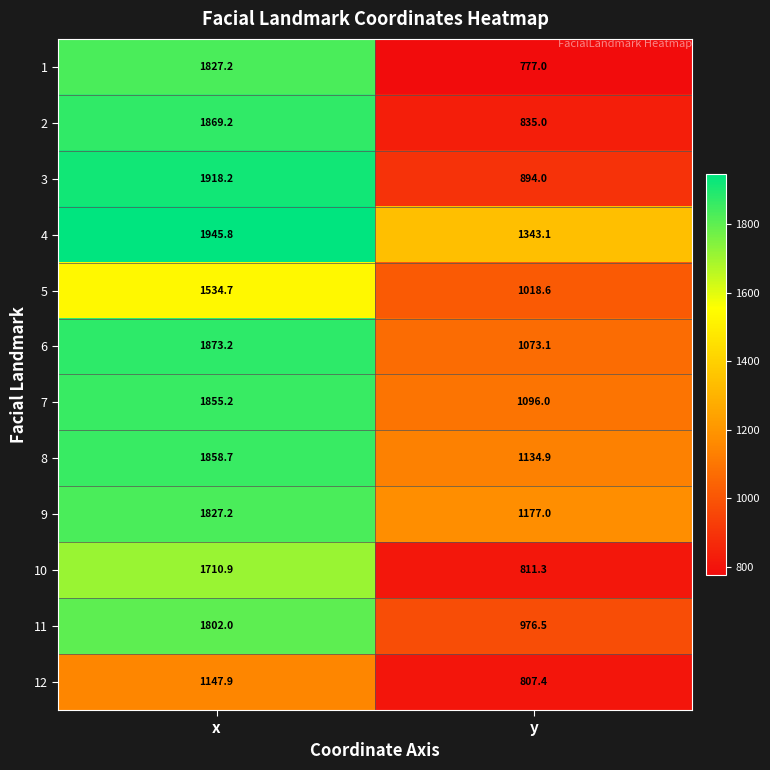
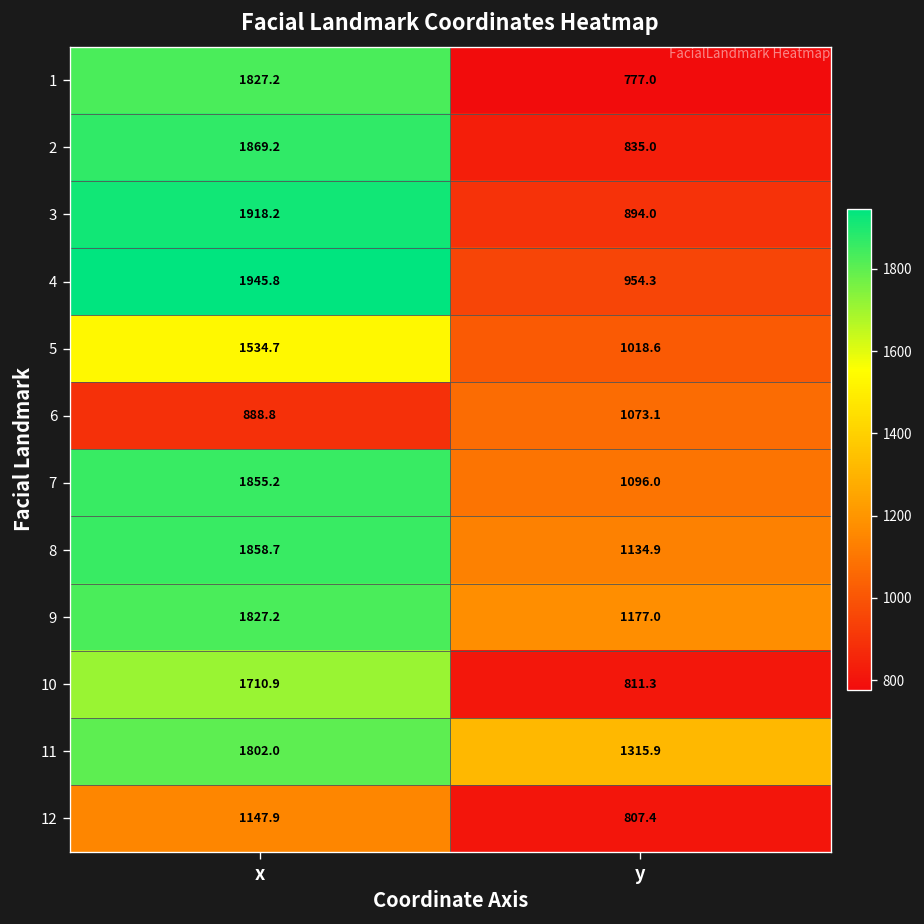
  {
    "1": {
      "x": 1827.2
    },
    "2": {
      "x": 1869.2,
      "y": 835.0
    },
    "3": {
      "x": 1918.2,
      "y": 894.0
    },
    "4": {
      "x": 1945.8,
-     "y": 1343.1
+     "y": 954.3
    },
    "5": {
      "x": 1534.7,
      "y": 1018.6
    },
    "6": {
-     "x": 1873.2,
+     "x": 888.8,
      "y": 1073.1
    },
    "7": {
      "x": 1855.2,
      "y": 1096.0
    },
    "8": {
      "x": 1858.7,
      "y": 1134.9
    },
    "9": {
      "x": 1827.2,
      "y": 1177.0
    },
    "10": {
      "x": 1710.9,
      "y": 811.3
    },
    "11": {
      "x": 1802.0,
-     "y": 976.5
+     "y": 1315.9
    },
    "12": {
      "x": 1147.9,
      "y": 807.4
    }
  }
